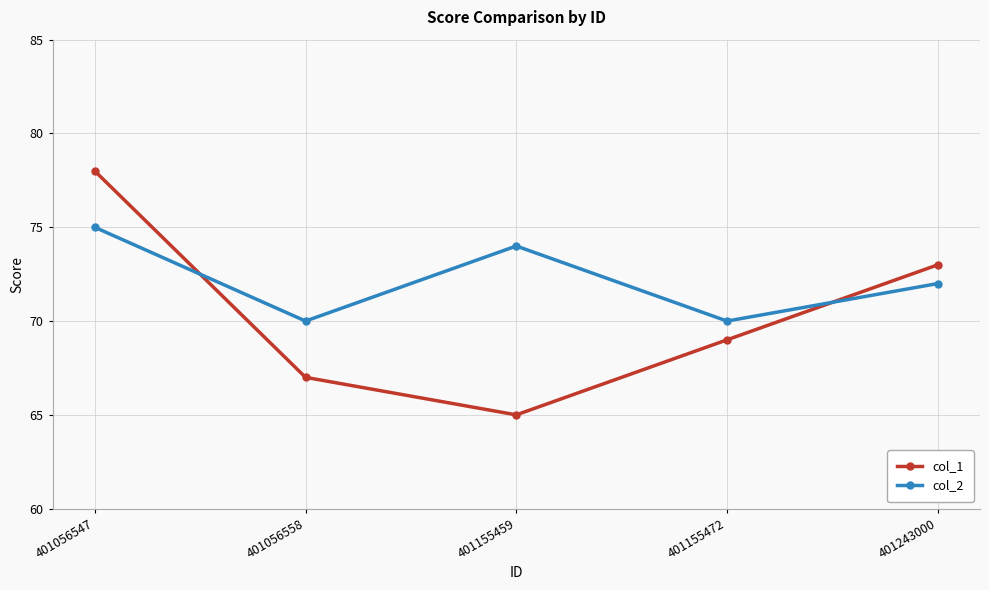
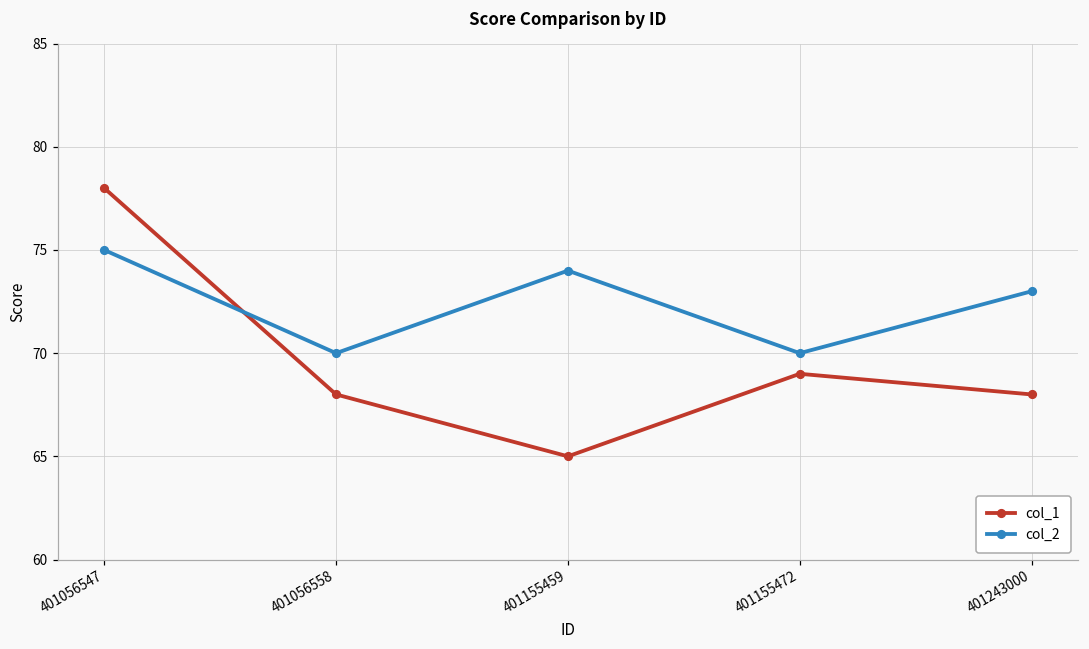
  {
    "col_1": {
      "401056547": 78,
-     "401056558": 67,
+     "401056558": 68,
      "401155459": 65,
      "401155472": 69,
-     "401243000": 73
+     "401243000": 68
    },
    "col_2": {
      "401056547": 75,
      "401056558": 70,
      "401155459": 74,
      "401155472": 70,
-     "401243000": 72
+     "401243000": 73
    }
  }
